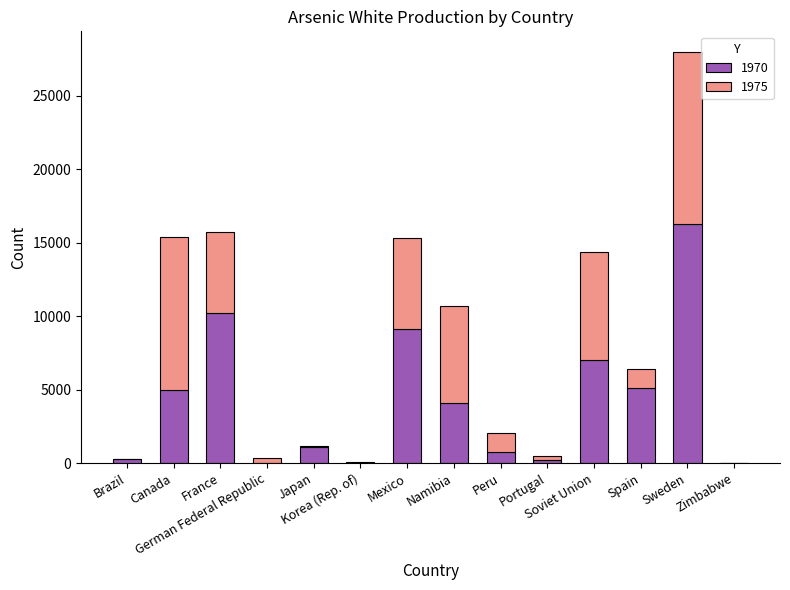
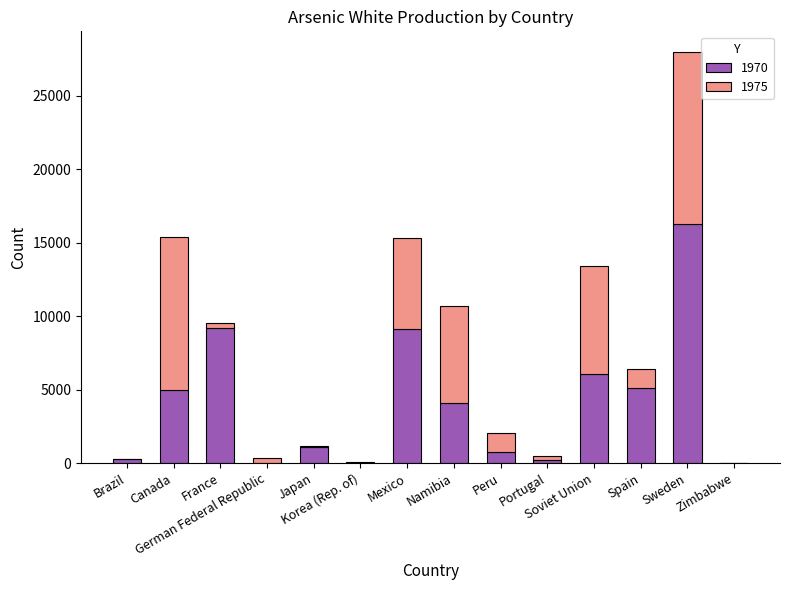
  {
    "1970": {
      "Brazil": 300,
      "Canada": 5000,
-     "France": 10200,
+     "France": 9200,
      "German Federal Republic": 0,
      "Japan": 1100,
      "Korea (Rep. of)": 0,
      "Mexico": 9100,
      "Namibia": 4100,
      "Peru": 800,
      "Portugal": 200,
-     "Soviet Union": 7000,
+     "Soviet Union": 6000,
      "Spain": 5100,
      "Sweden": 16300,
      "Zimbabwe": 0
    },
    "1975": {
      "Canada": 10400,
-     "France": 5500,
+     "France": 300,
      "German Federal Republic": 300,
      "Mexico": 6200,
      "Namibia": 6700,
      "Peru": 1300,
      "Portugal": 300,
      "Soviet Union": 7400,
      "Spain": 1300,
      "Sweden": 11700,
      "Zimbabwe": 0
    }
  }
